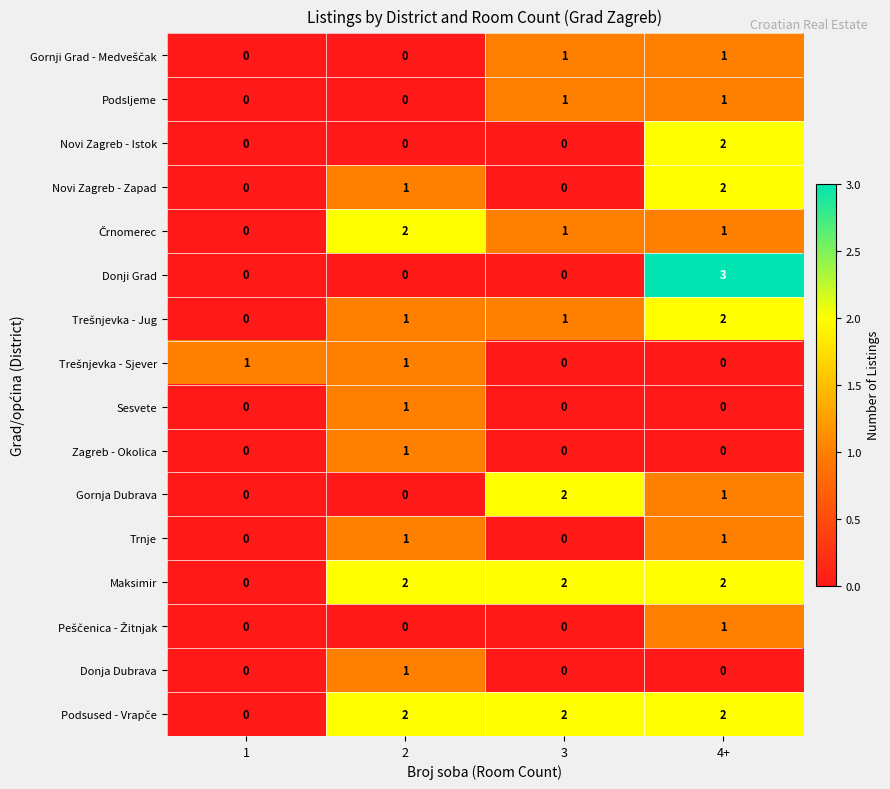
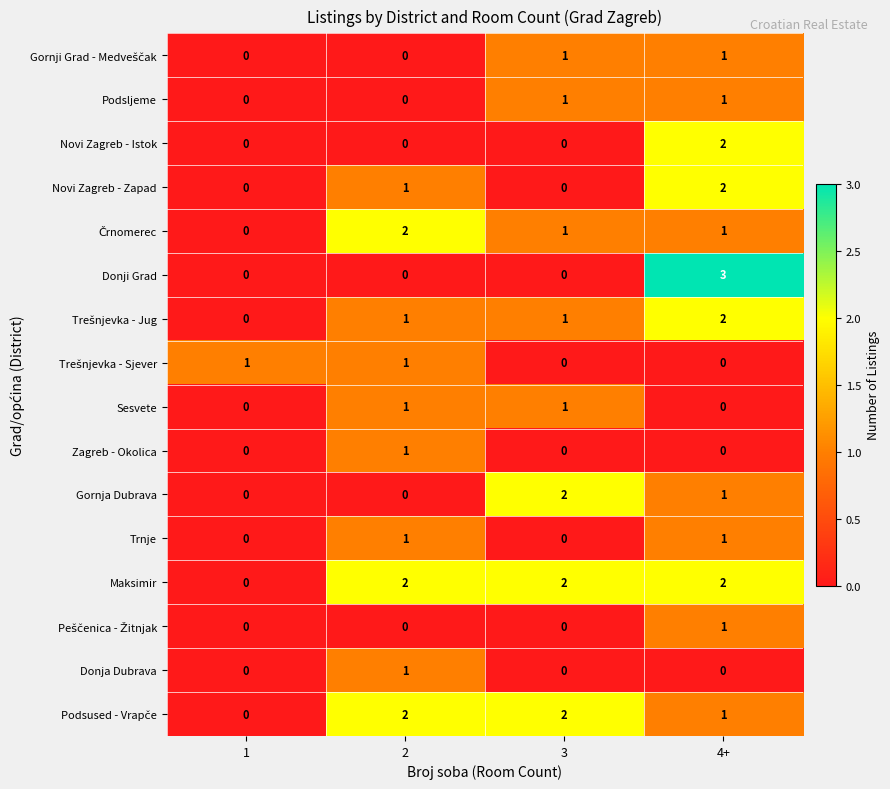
  {
    "Gornji Grad - Medveščak": {
      "1": 0,
      "2": 0,
      "3": 1,
      "4+": 1
    },
    "Podsljeme": {
      "1": 0,
      "2": 0,
      "3": 1,
      "4+": 1
    },
    "Novi Zagreb - Istok": {
      "1": 0,
      "2": 0,
      "3": 0,
      "4+": 2
    },
    "Novi Zagreb - Zapad": {
      "1": 0,
      "2": 1,
      "3": 0,
      "4+": 2
    },
    "Črnomerec": {
      "1": 0,
      "2": 2,
      "3": 1,
      "4+": 1
    },
    "Donji Grad": {
      "1": 0,
      "2": 0,
      "3": 0,
      "4+": 3
    },
    "Trešnjevka - Jug": {
      "1": 0,
      "2": 1,
      "3": 1,
      "4+": 2
    },
    "Trešnjevka - Sjever": {
      "1": 1,
      "2": 1,
      "3": 0,
      "4+": 0
    },
    "Sesvete": {
      "1": 0,
      "2": 1,
-     "3": 0,
+     "3": 1,
      "4+": 0
    },
    "Zagreb - Okolica": {
      "1": 0,
      "2": 1,
      "3": 0,
      "4+": 0
    },
    "Gornja Dubrava": {
      "1": 0,
      "2": 0,
      "3": 2,
      "4+": 1
    },
    "Trnje": {
      "1": 0,
      "2": 1,
      "3": 0,
      "4+": 1
    },
    "Maksimir": {
      "1": 0,
      "2": 2,
      "3": 2,
      "4+": 2
    },
    "Peščenica - Žitnjak": {
      "1": 0,
      "2": 0,
      "3": 0,
      "4+": 1
    },
    "Donja Dubrava": {
      "1": 0,
      "2": 1,
      "3": 0,
      "4+": 0
    },
    "Podsused - Vrapče": {
      "1": 0,
      "2": 2,
      "3": 2,
-     "4+": 2
+     "4+": 1
    }
  }
